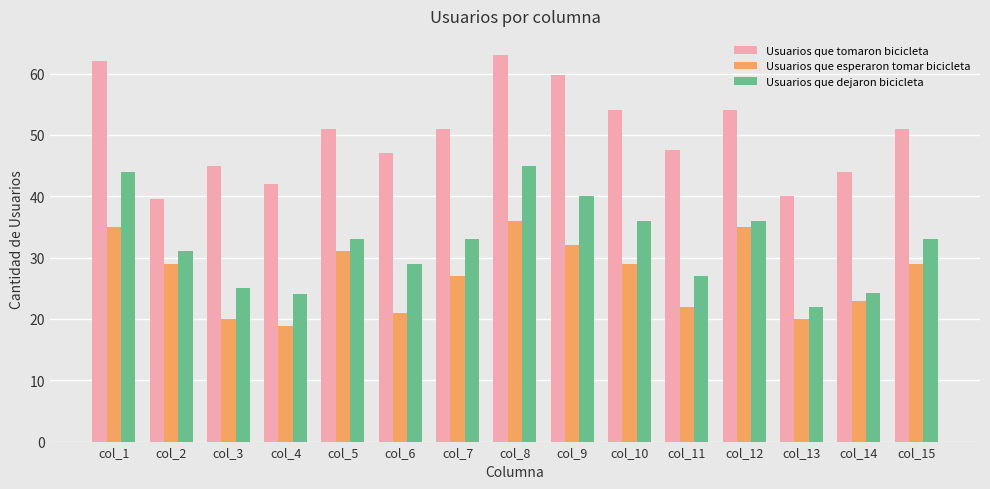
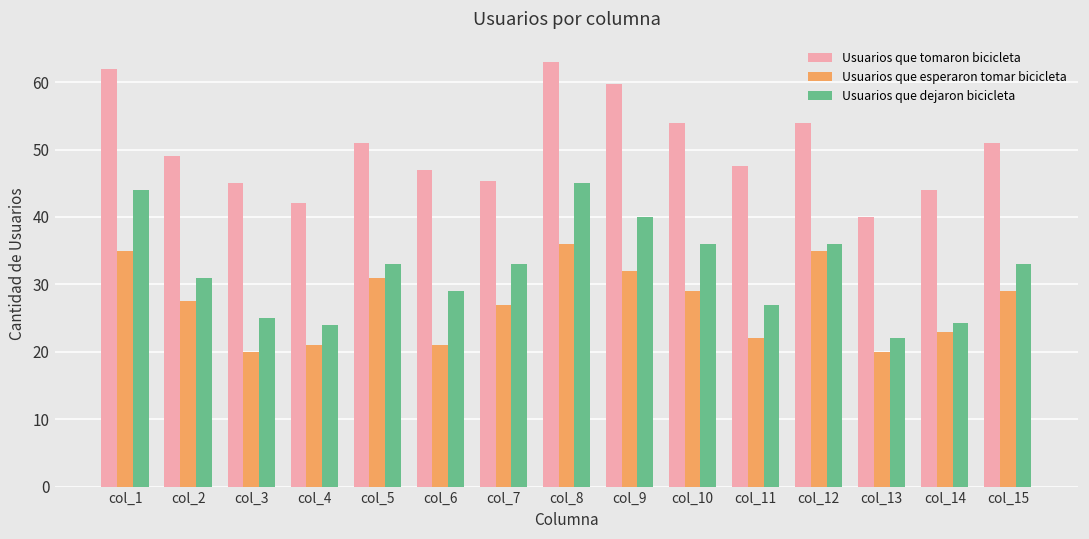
  {
    "Usuarios que tomaron bicicleta": {
      "col_1": 62,
-     "col_2": 40,
+     "col_2": 49,
      "col_3": 45,
      "col_4": 42,
      "col_5": 51,
      "col_6": 47,
-     "col_7": 51,
+     "col_7": 45,
      "col_8": 63,
      "col_9": 60,
      "col_10": 54,
      "col_11": 48,
      "col_12": 54,
      "col_13": 40,
      "col_14": 44,
      "col_15": 51
    },
    "Usuarios que esperaron tomar bicicleta": {
      "col_1": 35,
-     "col_2": 29,
+     "col_2": 28,
      "col_3": 20,
-     "col_4": 19,
+     "col_4": 21,
      "col_5": 31,
      "col_6": 21,
      "col_7": 27,
      "col_8": 36,
      "col_9": 32,
      "col_10": 29,
      "col_11": 22,
      "col_12": 35,
      "col_13": 20,
      "col_14": 23,
      "col_15": 29
    },
    "Usuarios que dejaron bicicleta": {
      "col_1": 44,
      "col_2": 31,
      "col_3": 25,
      "col_4": 24,
      "col_5": 33,
      "col_6": 29,
      "col_7": 33,
      "col_8": 45,
      "col_9": 40,
      "col_10": 36,
      "col_11": 27,
      "col_12": 36,
      "col_13": 22,
      "col_14": 24,
      "col_15": 33
    }
  }
